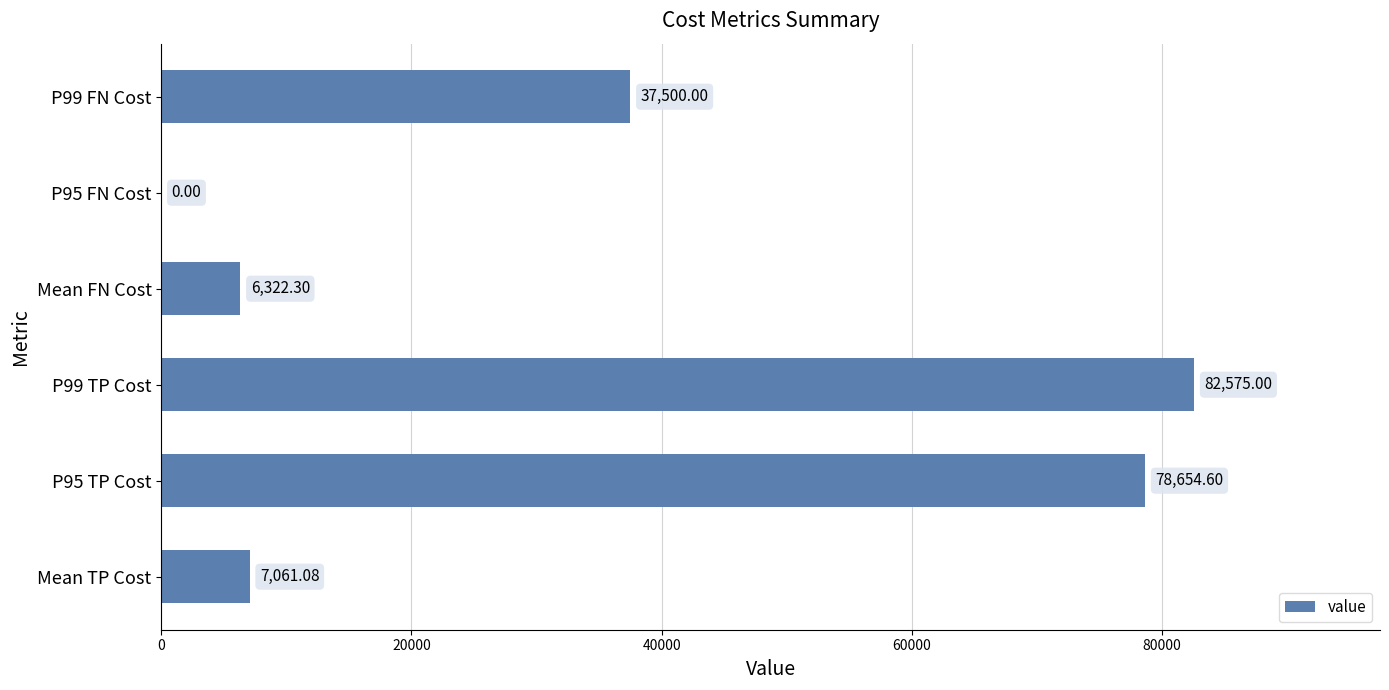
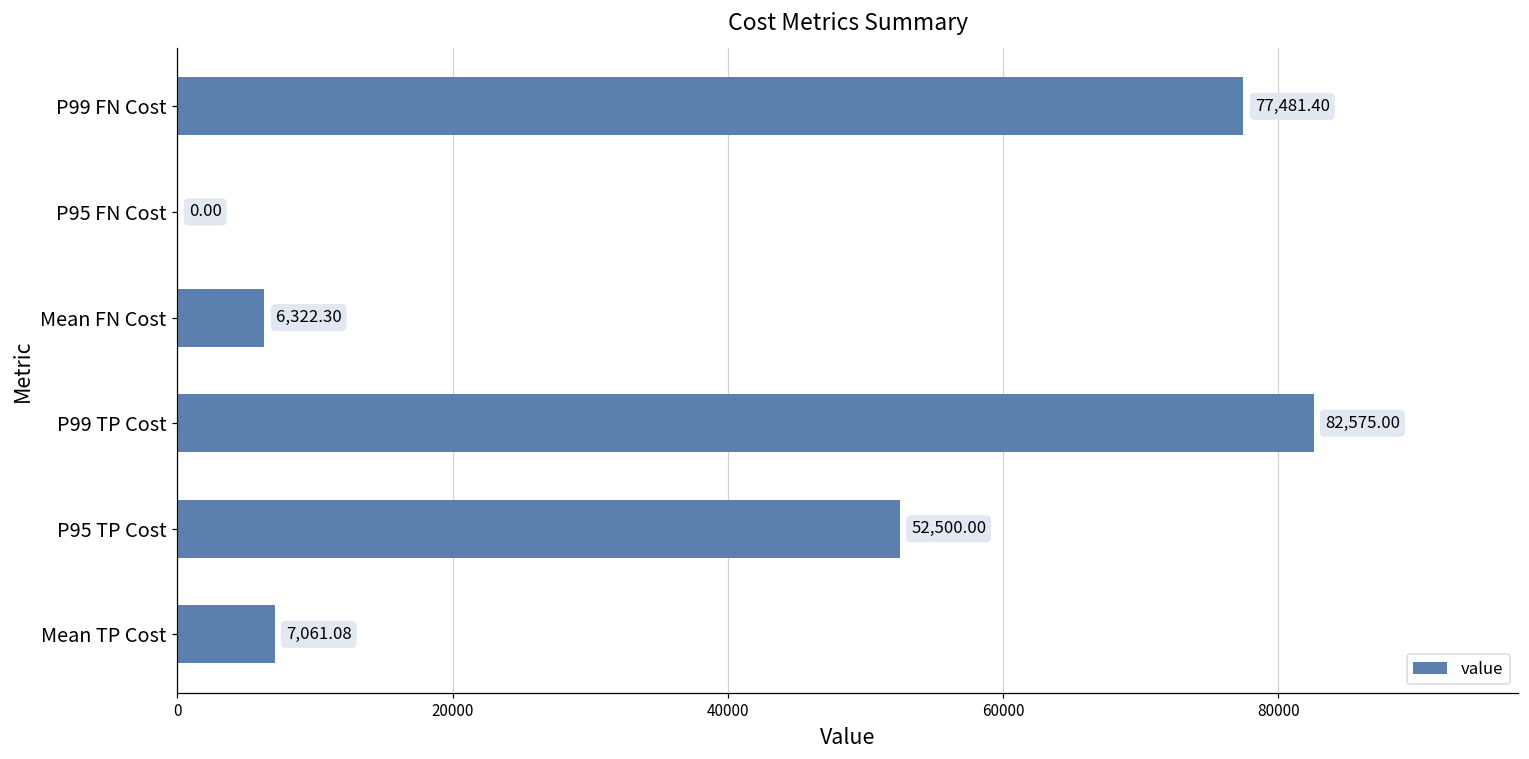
  {
-   "P99 FN Cost": "37,500.00",
-   "P95 TP Cost": "78,654.60"
+   "P99 FN Cost": "77,481.40",
+   "P95 TP Cost": "52,500.00"
  }
